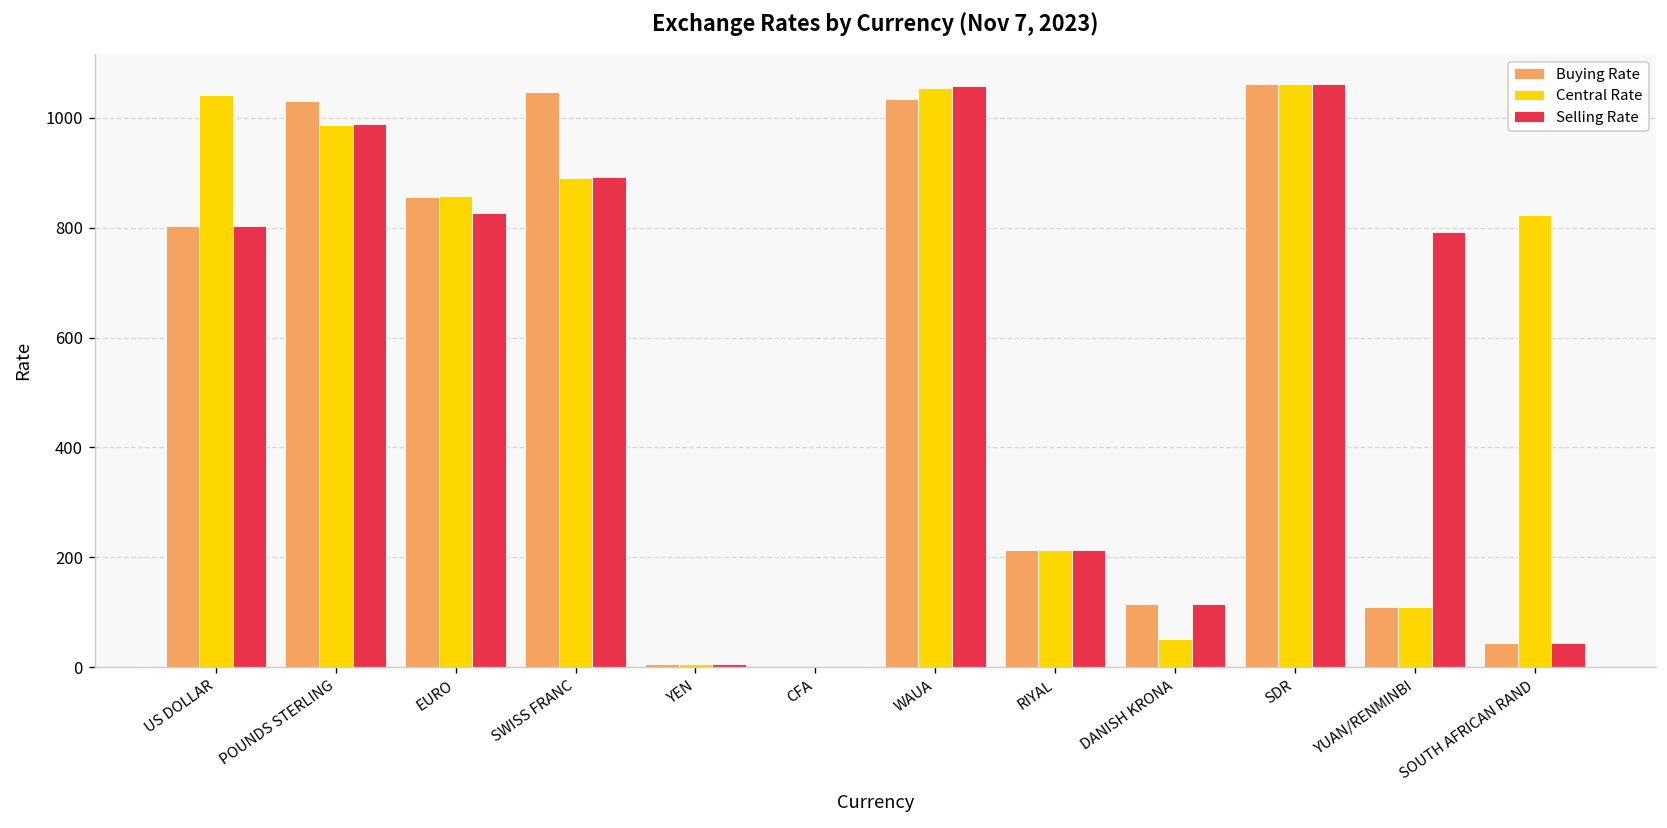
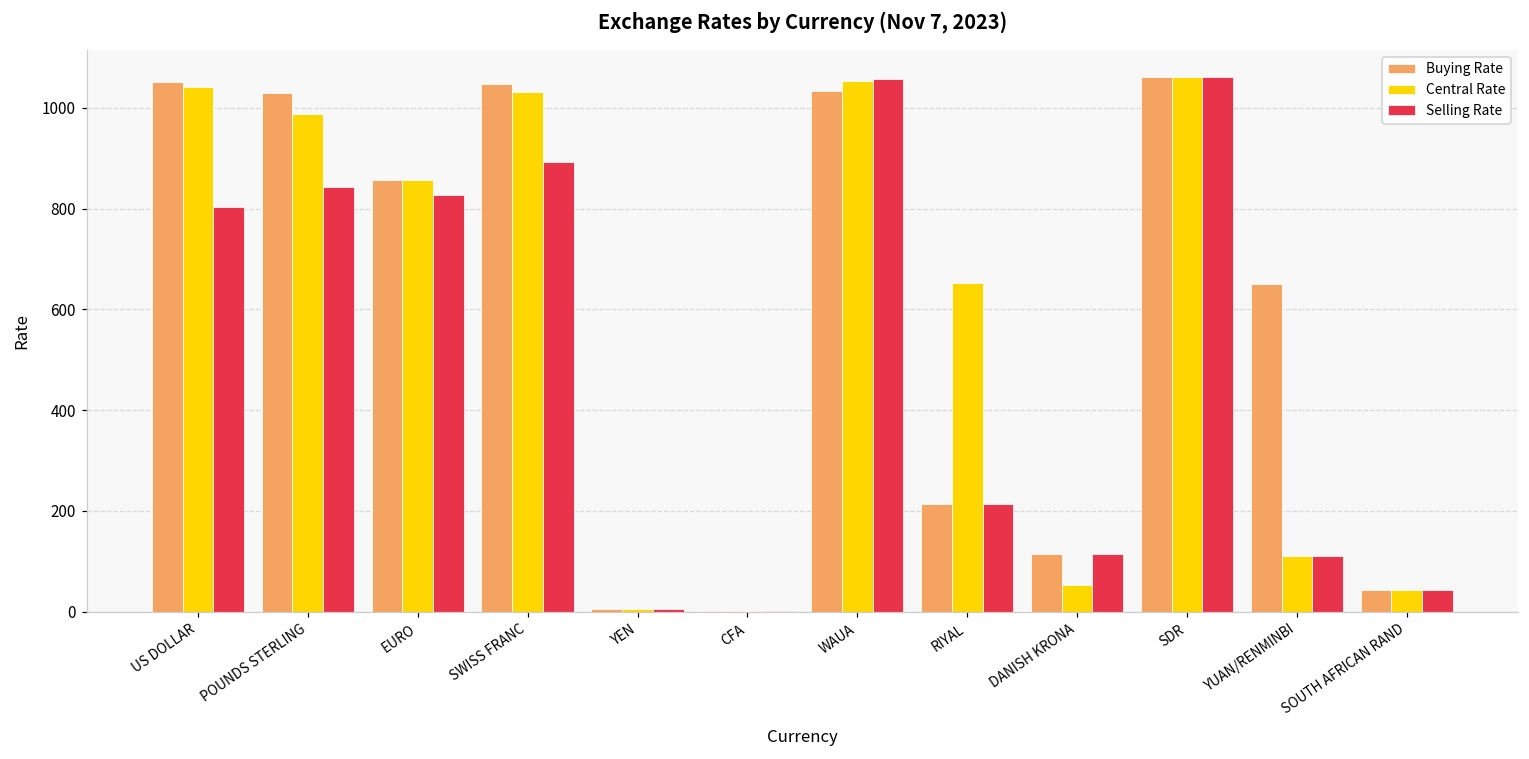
  {
    "Buying Rate": {
-     "US DOLLAR": 800,
+     "US DOLLAR": 1050,
      "POUNDS STERLING": 1030,
      "EURO": 860,
      "SWISS FRANC": 1050,
      "WAUA": 1030,
      "RIYAL": 210,
      "DANISH KRONA": 110,
      "SDR": 1060,
-     "YUAN/RENMINBI": 110,
+     "YUAN/RENMINBI": 650,
      "SOUTH AFRICAN RAND": 40
    },
    "Central Rate": {
      "US DOLLAR": 1040,
      "POUNDS STERLING": 990,
      "EURO": 860,
-     "SWISS FRANC": 890,
+     "SWISS FRANC": 1030,
      "WAUA": 1050,
-     "RIYAL": 210,
+     "RIYAL": 650,
      "DANISH KRONA": 50,
      "SDR": 1060,
      "YUAN/RENMINBI": 110,
-     "SOUTH AFRICAN RAND": 820
+     "SOUTH AFRICAN RAND": 40
    },
    "Selling Rate": {
      "US DOLLAR": 800,
-     "POUNDS STERLING": 990,
+     "POUNDS STERLING": 840,
      "EURO": 830,
      "SWISS FRANC": 890,
      "WAUA": 1060,
      "RIYAL": 210,
      "DANISH KRONA": 120,
      "SDR": 1060,
-     "YUAN/RENMINBI": 790,
+     "YUAN/RENMINBI": 110,
      "SOUTH AFRICAN RAND": 40
    }
  }
